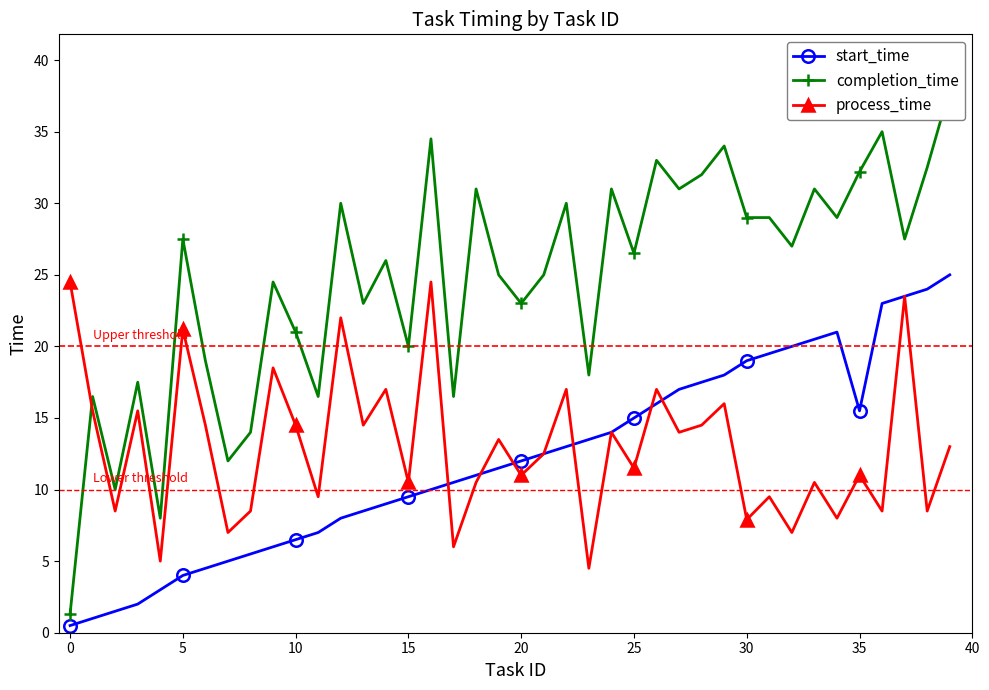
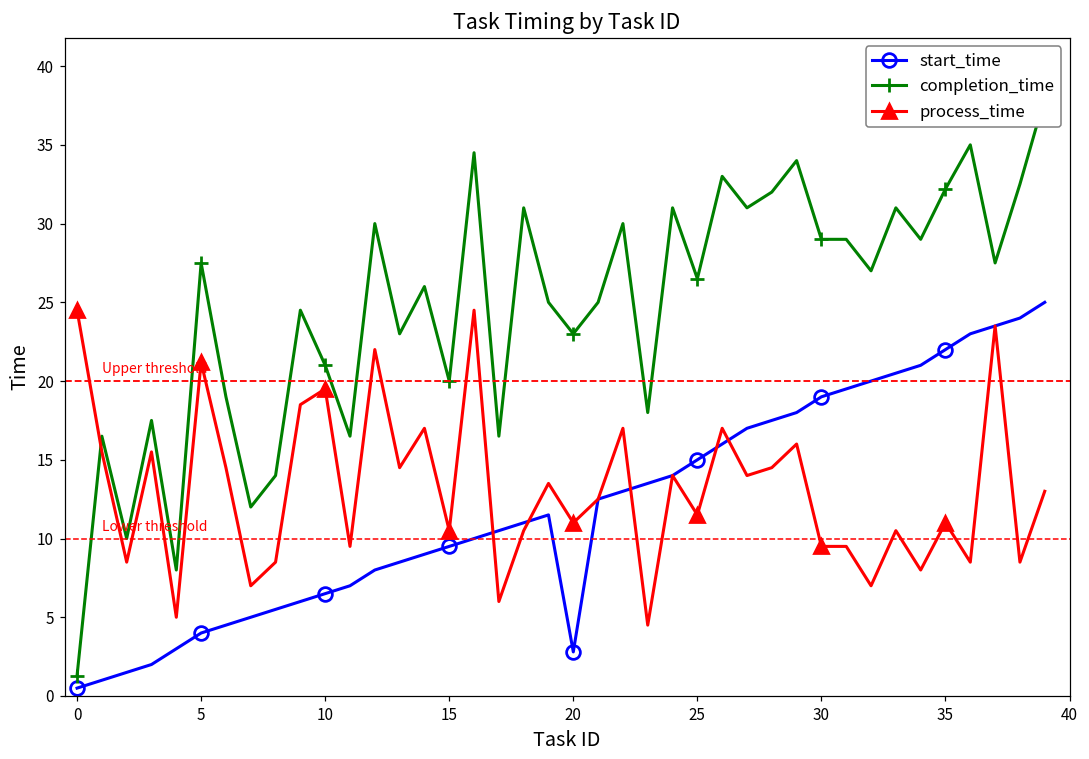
  {
    "start_time": {
      "0": 0.5,
      "5": 4.0,
      "10": 6.5,
      "15": 9.5,
-     "20": 12.0,
+     "20": 2.8,
      "25": 15.0,
      "30": 19.0,
-     "35": 15.5
+     "35": 22.0
    },
    "completion_time": {
      "0": 1.3,
      "5": 27.5,
      "10": 21.0,
      "15": 20.0,
      "20": 23.0,
      "25": 26.5,
      "30": 29.0,
      "35": 32.2
    },
    "process_time": {
      "0": 24.5,
      "5": 21.2,
-     "10": 14.5,
+     "10": 19.5,
      "15": 10.5,
      "20": 11.0,
      "25": 11.5,
-     "30": 7.9,
+     "30": 9.5,
      "35": 11.0
    }
  }
